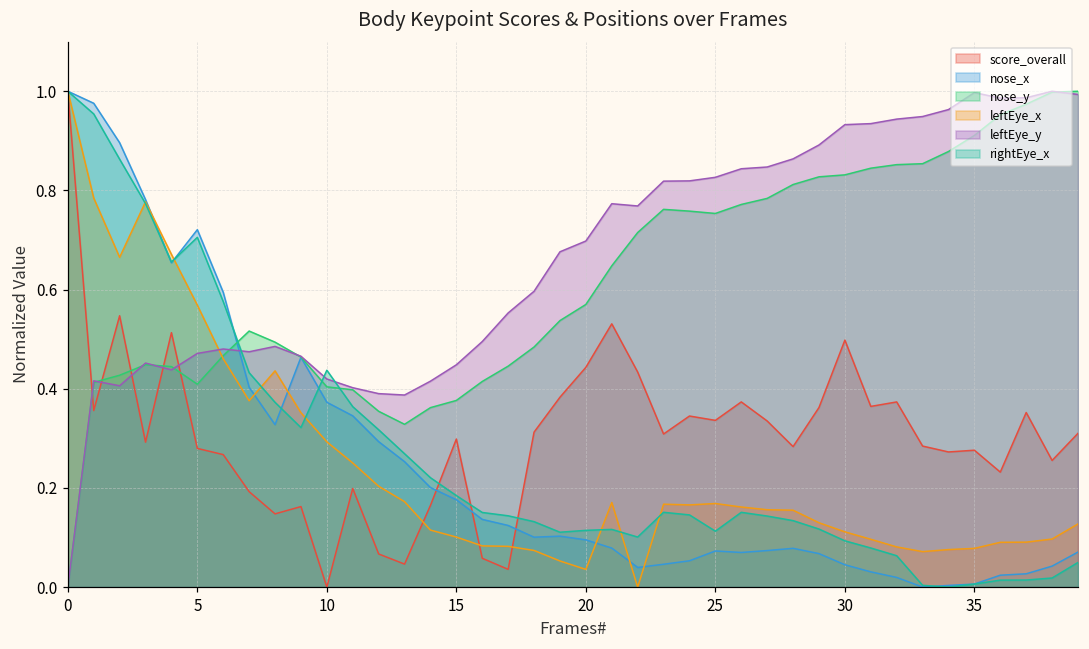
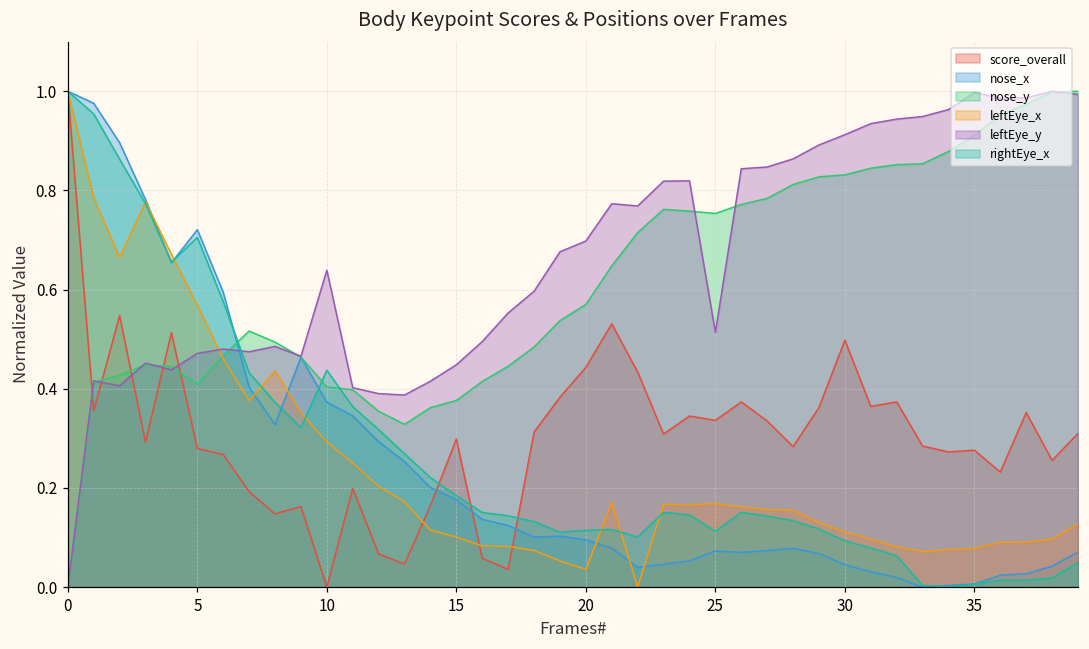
  {
    "leftEye_y": {
      "5": 0.47,
-     "10": 0.42,
+     "10": 0.64,
      "15": 0.45,
      "20": 0.70,
-     "25": 0.83,
-     "30": 0.93
+     "25": 0.51,
+     "30": 0.91
    }
  }
